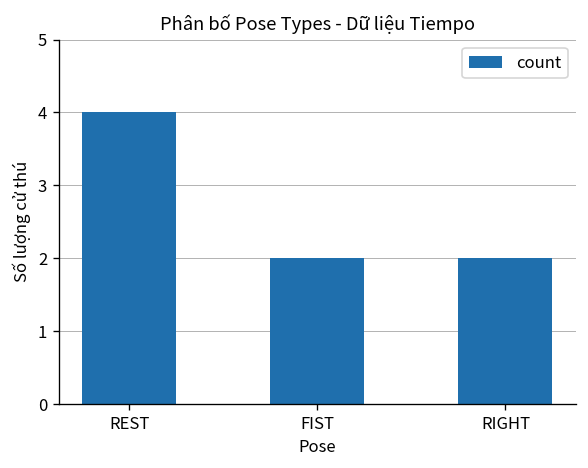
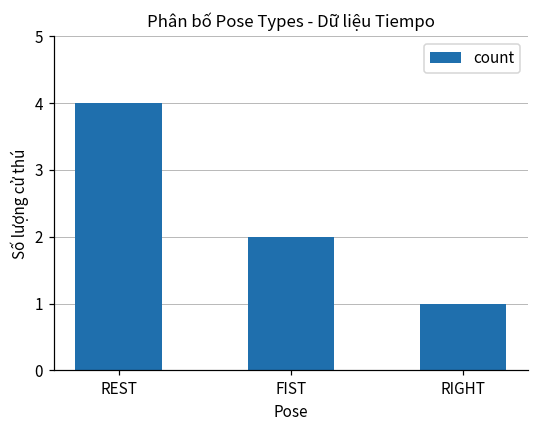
  {
    "REST": 4,
    "FIST": 2,
-   "RIGHT": 2
+   "RIGHT": 1
  }
